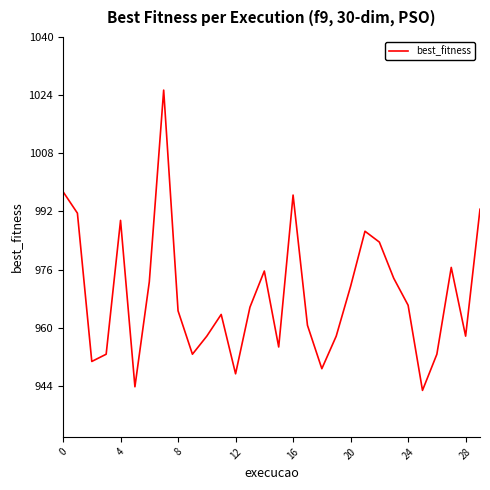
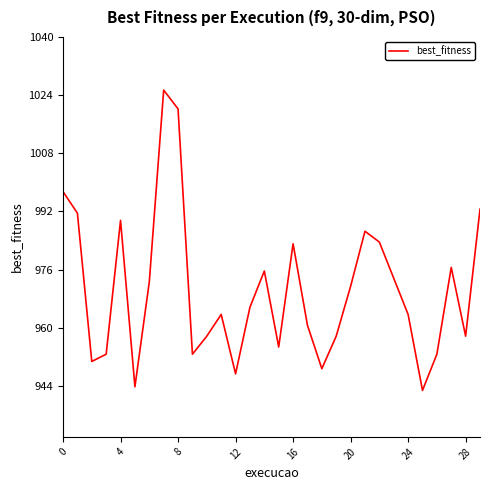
  {
    "0": 997,
    "4": 990,
-   "8": 965,
+   "8": 1020,
    "12": 947,
-   "16": 997,
+   "16": 983,
    "20": 971,
-   "24": 966,
+   "24": 964,
    "28": 958
  }
